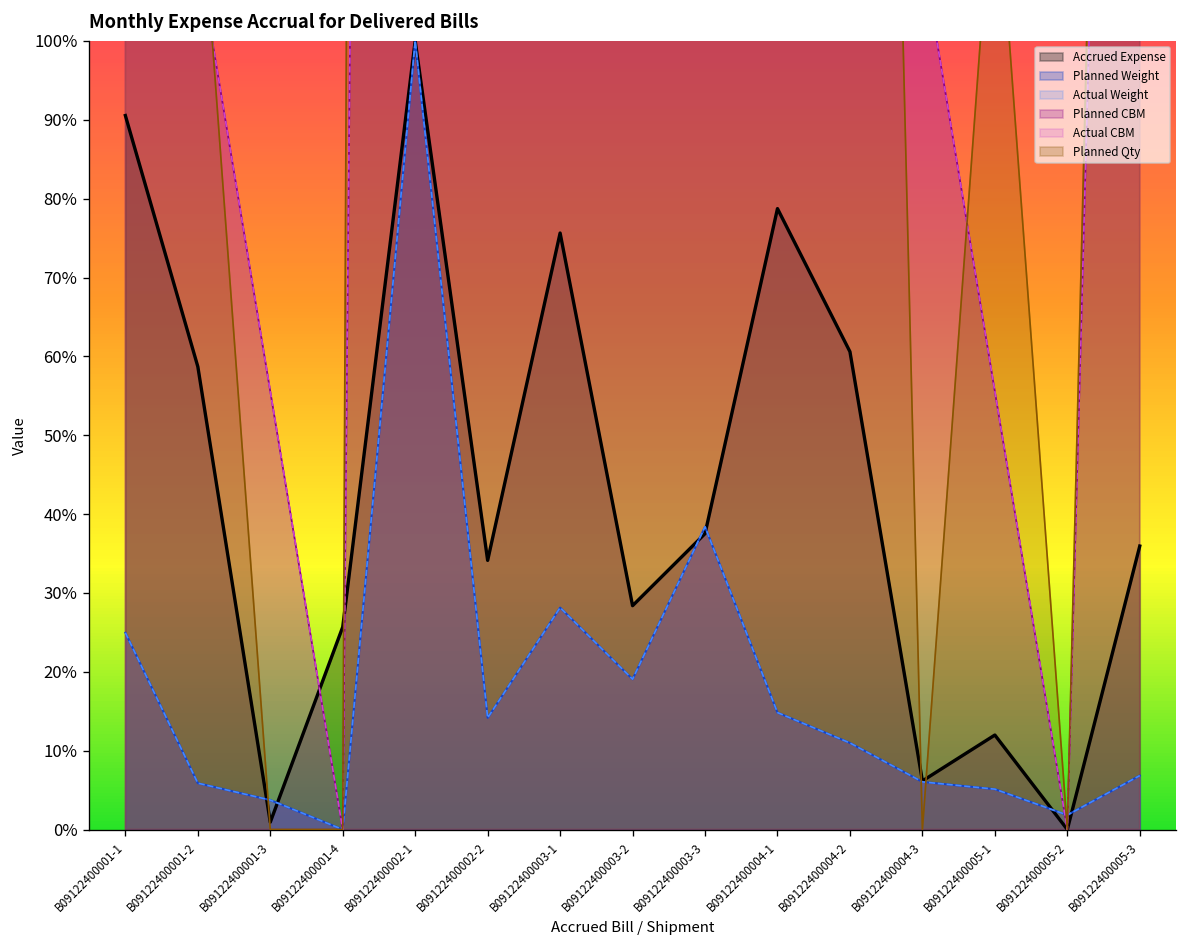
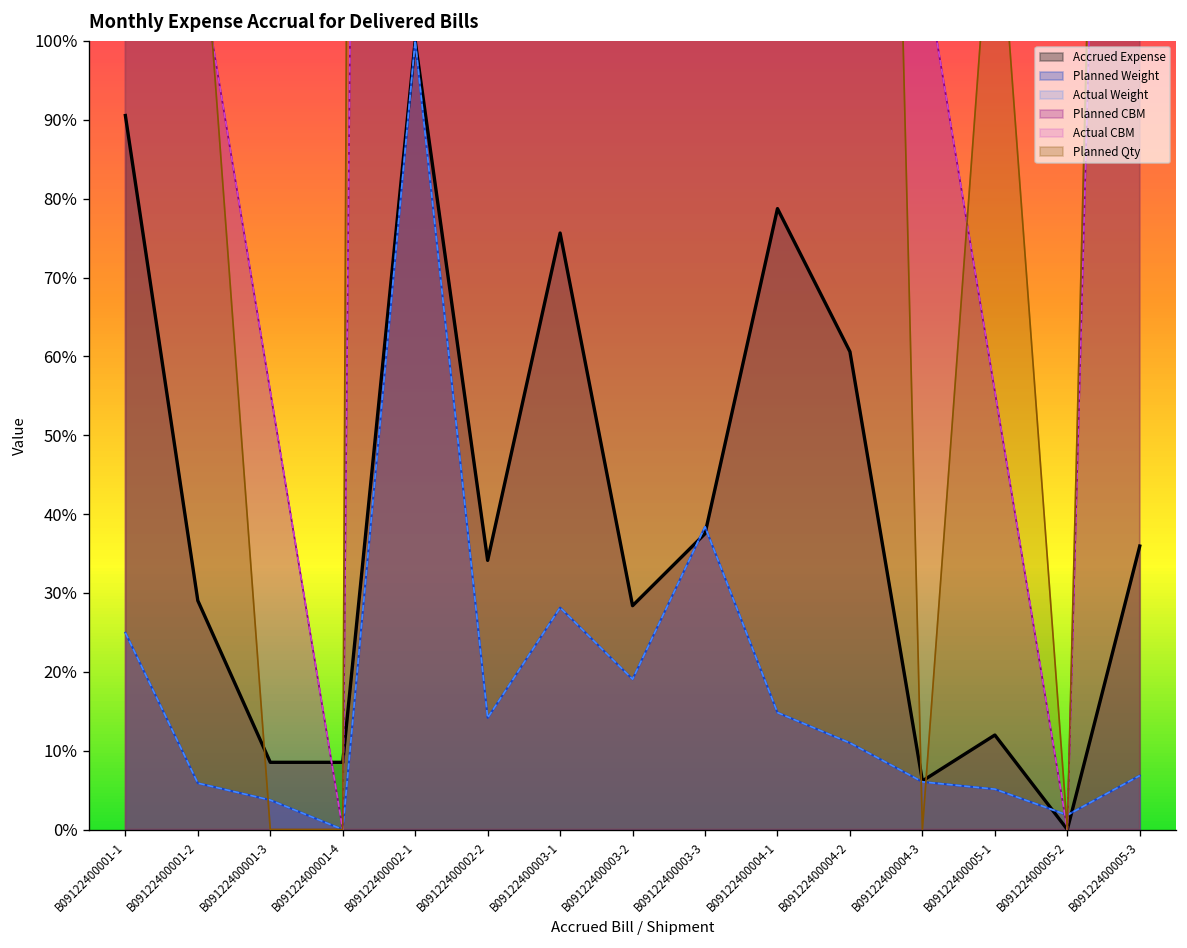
  {
    "Accrued Expense": {
      "B09122400001-1": "91%",
-     "B09122400001-2": "59%",
-     "B09122400001-3": "1%",
-     "B09122400001-4": "26%",
+     "B09122400001-2": "29%",
+     "B09122400001-3": "9%",
+     "B09122400001-4": "9%",
      "B09122400002-2": "34%",
      "B09122400003-1": "76%",
      "B09122400003-2": "28%",
      "B09122400003-3": "38%",
      "B09122400004-1": "79%",
      "B09122400004-2": "61%",
      "B09122400005-1": "12%",
      "B09122400005-3": "36%"
    },
    "Planned Qty": {
      "B09122400001-3": "0%",
      "B09122400004-3": "0%"
    }
  }
